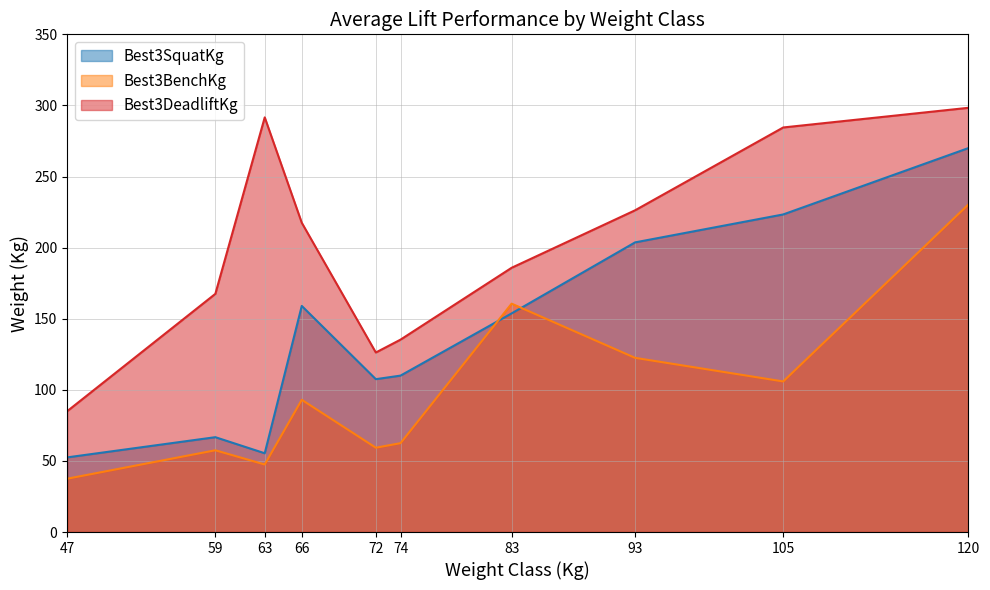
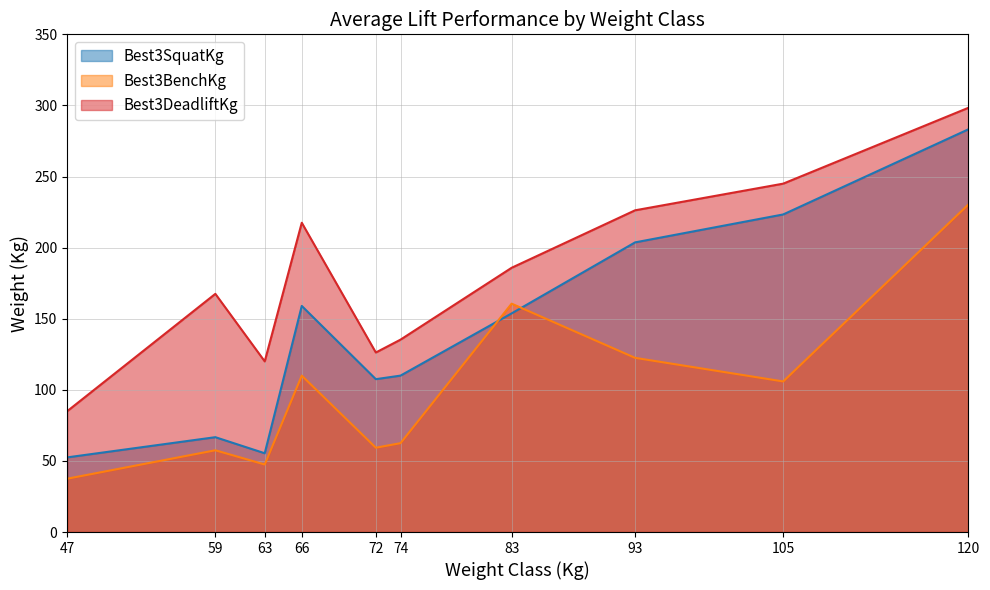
  {
    "Best3SquatKg": {
      "47": 53,
      "59": 67,
      "63": 55,
      "66": 159,
      "72": 108,
      "74": 110,
      "83": 154,
      "93": 204,
      "105": 223,
-     "120": 270
+     "120": 283
    },
    "Best3BenchKg": {
      "47": 38,
      "59": 58,
      "63": 48,
-     "66": 93,
+     "66": 110,
      "72": 59,
      "74": 63,
      "83": 161,
      "93": 123,
      "105": 106,
      "120": 230
    },
    "Best3DeadliftKg": {
      "47": 85,
      "59": 168,
-     "63": 292,
+     "63": 120,
      "66": 218,
      "72": 126,
      "74": 135,
      "83": 186,
      "93": 226,
-     "105": 285,
+     "105": 245,
      "120": 298
    }
  }
